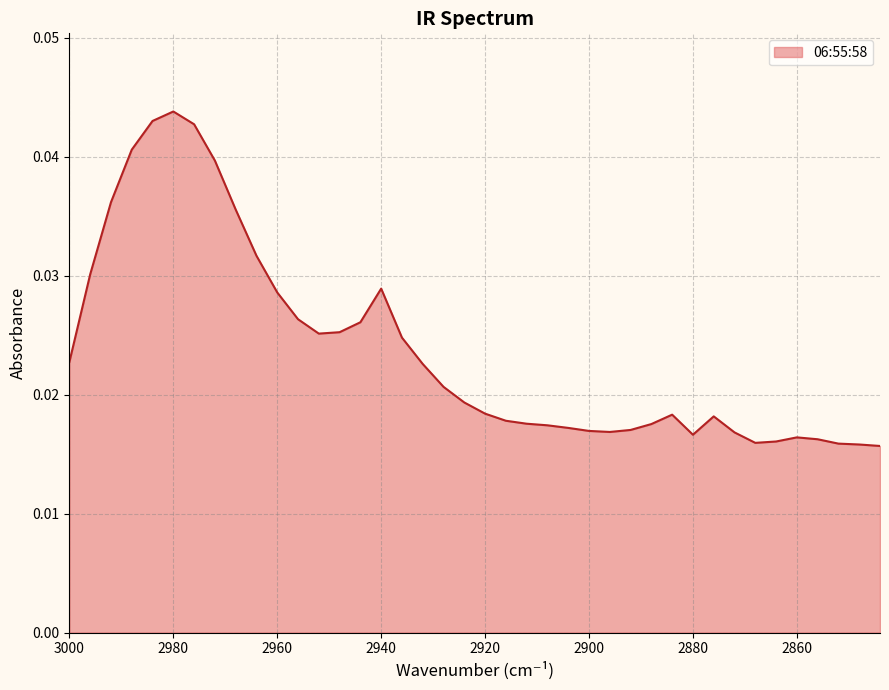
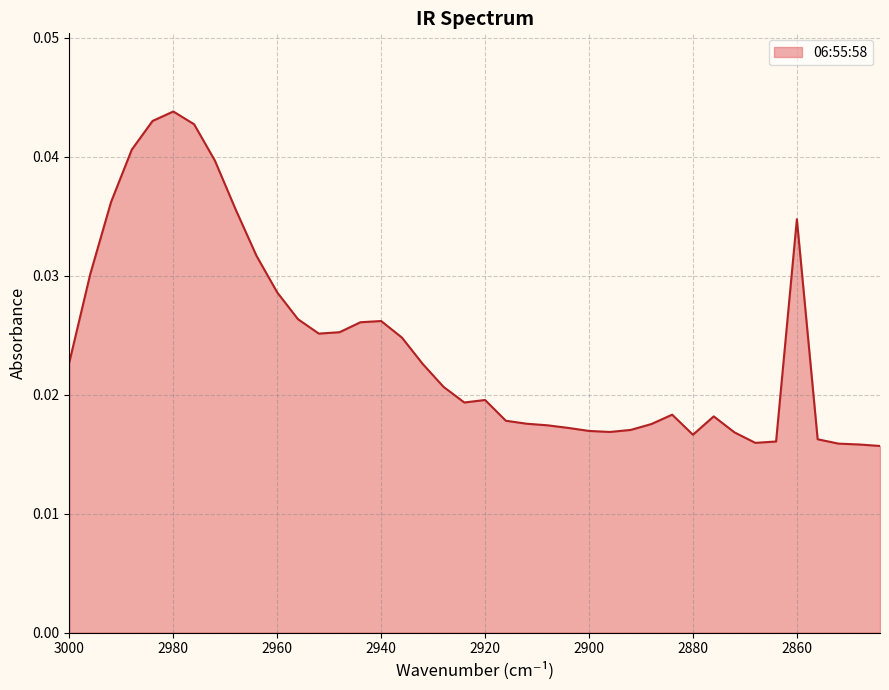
  {
    "3000": 0.0227,
    "2980": 0.0438,
    "2960": 0.0286,
-   "2940": 0.0289,
-   "2920": 0.0184,
+   "2940": 0.0262,
+   "2920": 0.0195,
    "2900": 0.0169,
    "2880": 0.0166,
-   "2860": 0.0164
+   "2860": 0.0347
  }
